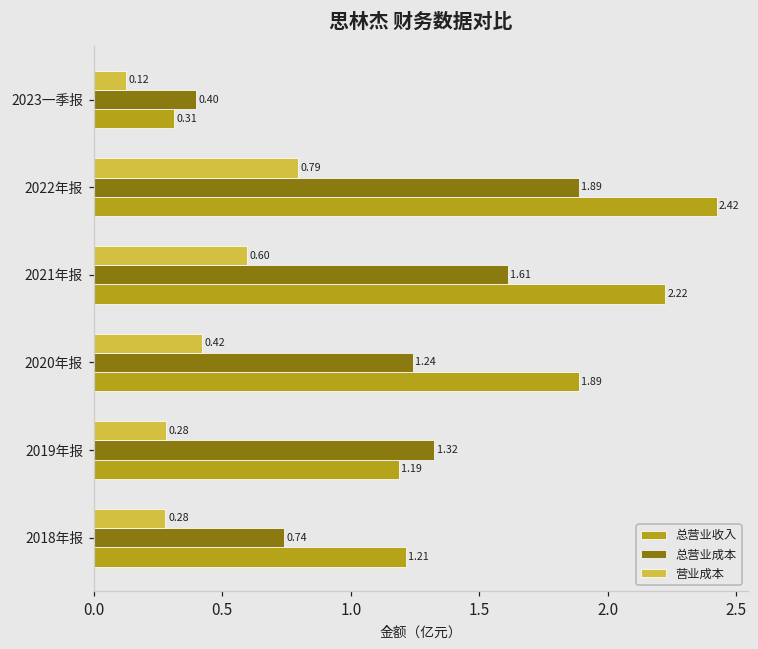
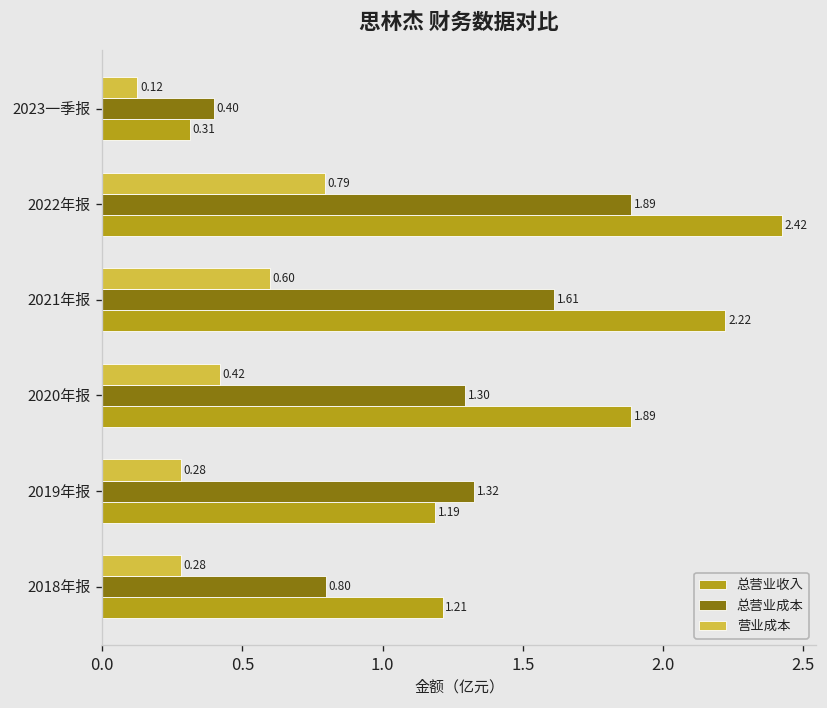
  {
    "总营业成本": {
      "2023一季报": 0.40,
      "2022年报": 1.89,
      "2021年报": 1.61,
-     "2020年报": 1.24,
+     "2020年报": 1.30,
      "2019年报": 1.32,
-     "2018年报": 0.74
+     "2018年报": 0.80
    }
  }
